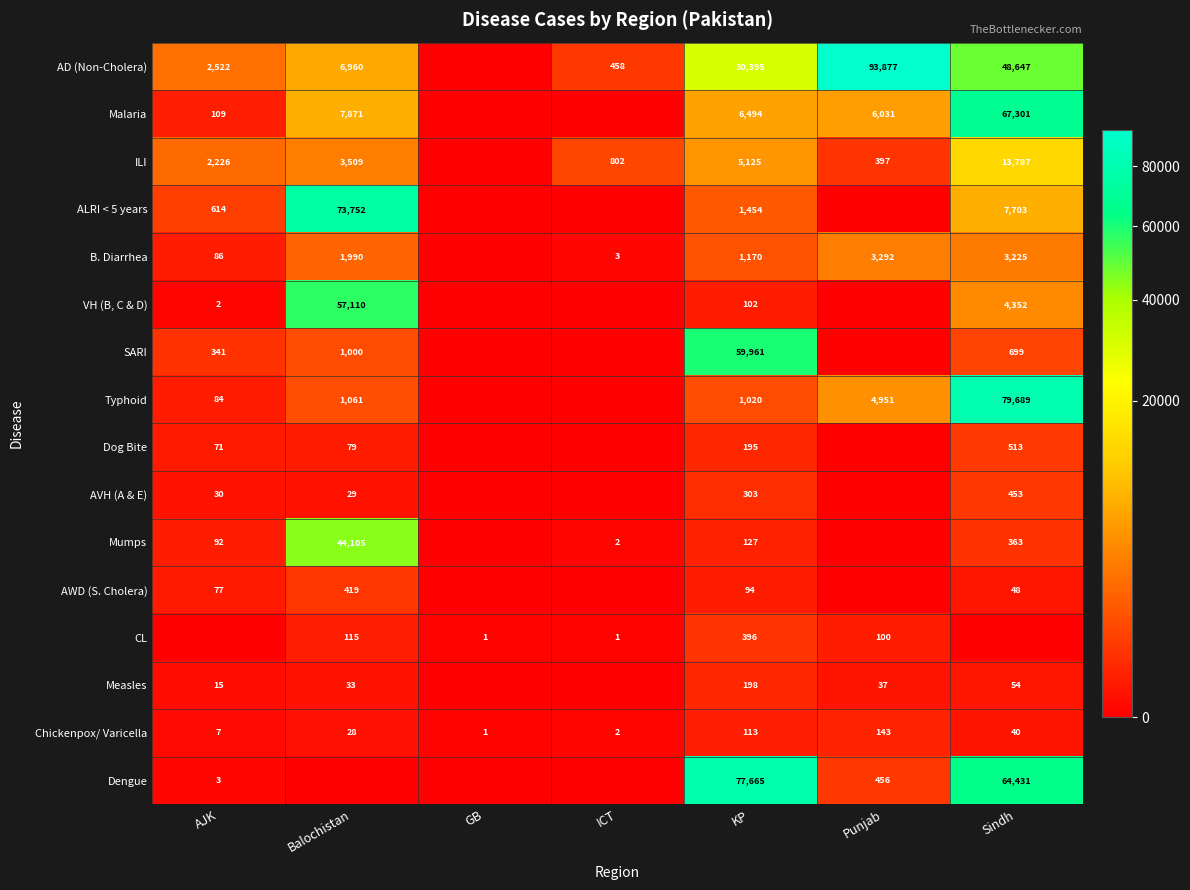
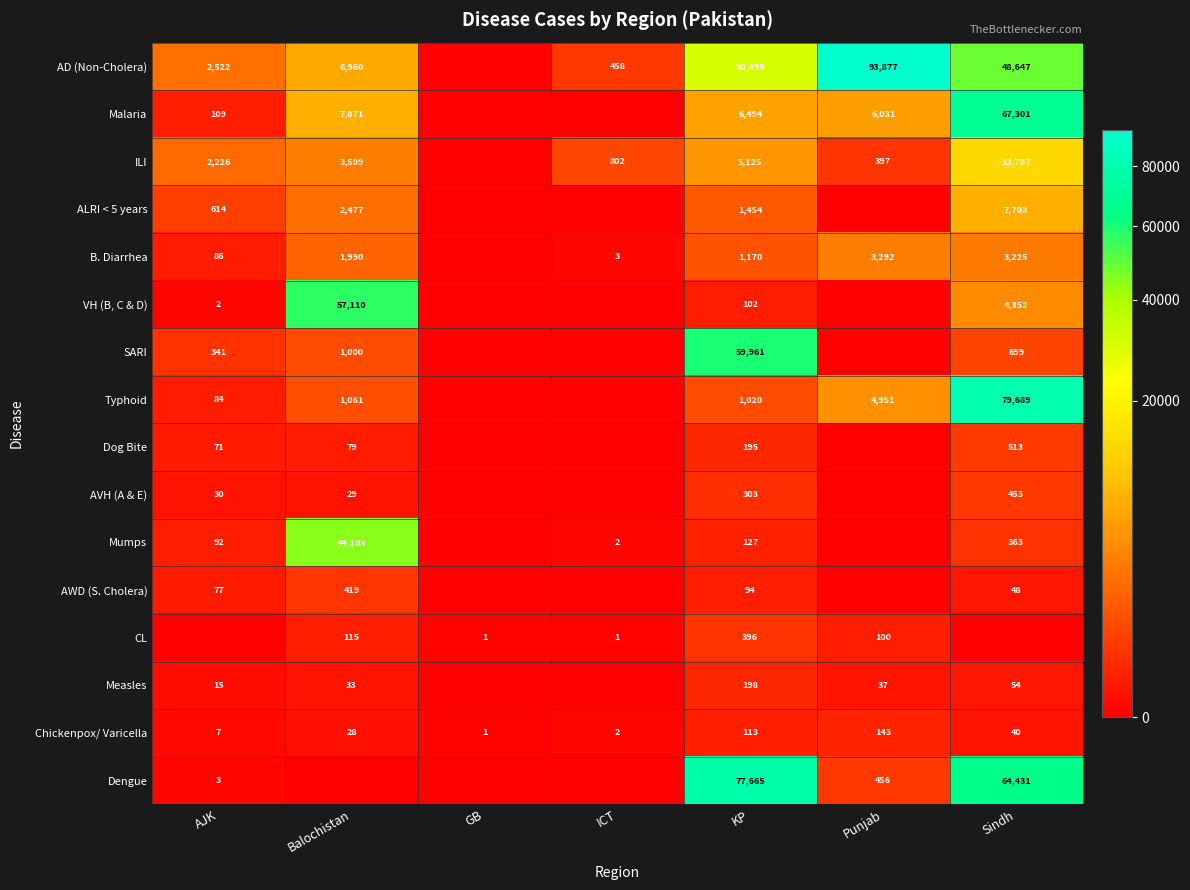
  {
    "AD (Non-Cholera)": {
      "AJK": "2,522",
      "Balochistan": "6,960",
      "ICT": "458",
      "KP": "30,395",
      "Punjab": "93,877",
      "Sindh": "48,647"
    },
    "Malaria": {
      "AJK": "109",
      "Balochistan": "7,871",
      "KP": "6,494",
      "Punjab": "6,031",
      "Sindh": "67,301"
    },
    "ILI": {
      "AJK": "2,226",
      "Balochistan": "3,509",
      "ICT": "802",
      "KP": "5,125",
      "Punjab": "397",
      "Sindh": "13,787"
    },
    "ALRI < 5 years": {
      "AJK": "614",
-     "Balochistan": "73,752",
+     "Balochistan": "2,477",
      "KP": "1,454",
      "Sindh": "7,703"
    },
    "B. Diarrhea": {
      "AJK": "86",
      "Balochistan": "1,990",
      "ICT": "3",
      "KP": "1,170",
      "Punjab": "3,292",
      "Sindh": "3,225"
    },
    "VH (B, C & D)": {
      "AJK": "2",
      "Balochistan": "57,110",
      "KP": "102",
      "Sindh": "4,352"
    },
    "SARI": {
      "AJK": "341",
      "Balochistan": "1,000",
      "KP": "59,961",
      "Sindh": "699"
    },
    "Typhoid": {
      "AJK": "84",
      "Balochistan": "1,061",
      "KP": "1,020",
      "Punjab": "4,951",
      "Sindh": "79,689"
    },
    "Dog Bite": {
      "AJK": "71",
      "Balochistan": "79",
      "KP": "195",
      "Sindh": "513"
    },
    "AVH (A & E)": {
      "AJK": "30",
      "Balochistan": "29",
      "KP": "303",
      "Sindh": "453"
    },
    "Mumps": {
      "AJK": "92",
      "Balochistan": "44,105",
      "ICT": "2",
      "KP": "127",
      "Sindh": "363"
    },
    "AWD (S. Cholera)": {
      "AJK": "77",
      "Balochistan": "419",
      "KP": "94",
      "Sindh": "48"
    },
    "CL": {
      "Balochistan": "115",
      "GB": "1",
      "ICT": "1",
      "KP": "396",
      "Punjab": "100"
    },
    "Measles": {
      "AJK": "15",
      "Balochistan": "33",
      "KP": "198",
      "Punjab": "37",
      "Sindh": "54"
    },
    "Chickenpox/ Varicella": {
      "AJK": "7",
      "Balochistan": "28",
      "GB": "1",
      "ICT": "2",
      "KP": "113",
      "Punjab": "143",
      "Sindh": "40"
    },
    "Dengue": {
      "AJK": "3",
      "KP": "77,665",
      "Punjab": "456",
      "Sindh": "64,431"
    }
  }
